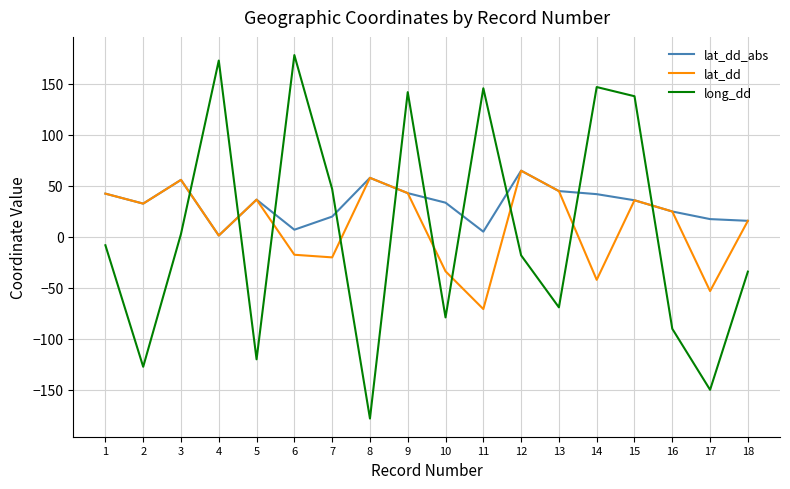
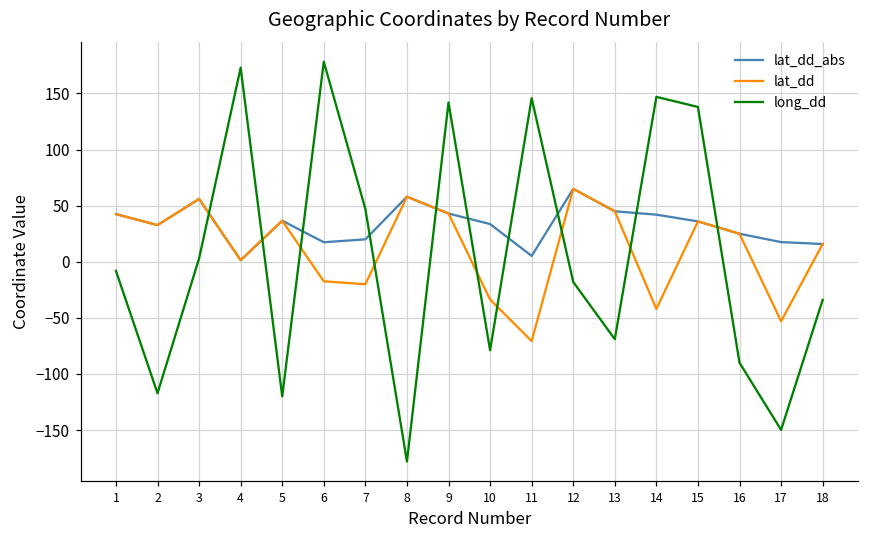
  {
    "lat_dd_abs": {
-     "6": 7,
+     "6": 17,
      "7": 20,
      "10": 34,
      "11": 5,
      "14": 42,
      "17": 18
    },
    "lat_dd": {
      "6": -17,
      "7": -20,
      "10": -34,
      "11": -71,
      "14": -42,
      "17": -53
    },
    "long_dd": {
      "1": -8,
-     "2": -127,
+     "2": -117,
      "3": 3,
      "4": 173,
      "5": -120,
      "6": 178,
      "7": 47,
      "8": -178,
      "9": 142,
      "10": -79,
      "11": 146,
      "12": -18,
      "13": -69,
      "14": 147,
      "15": 138,
      "16": -90,
      "17": -150,
      "18": -34
    }
  }
